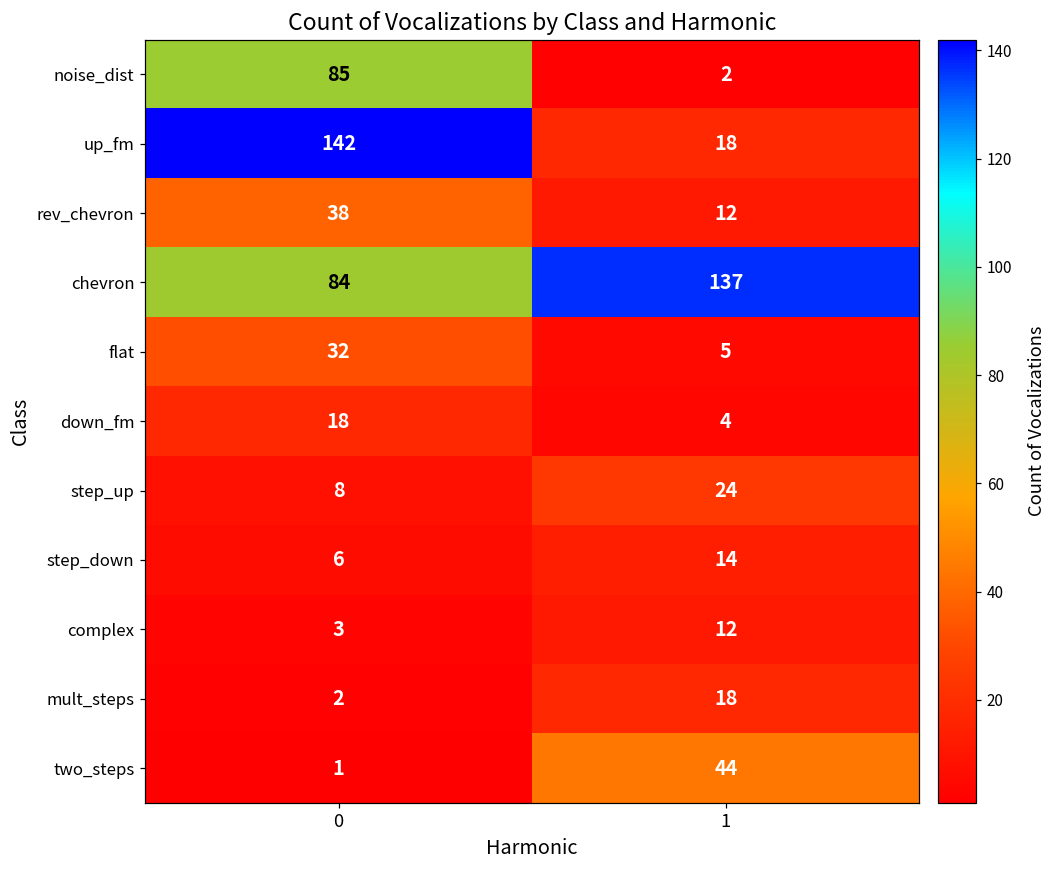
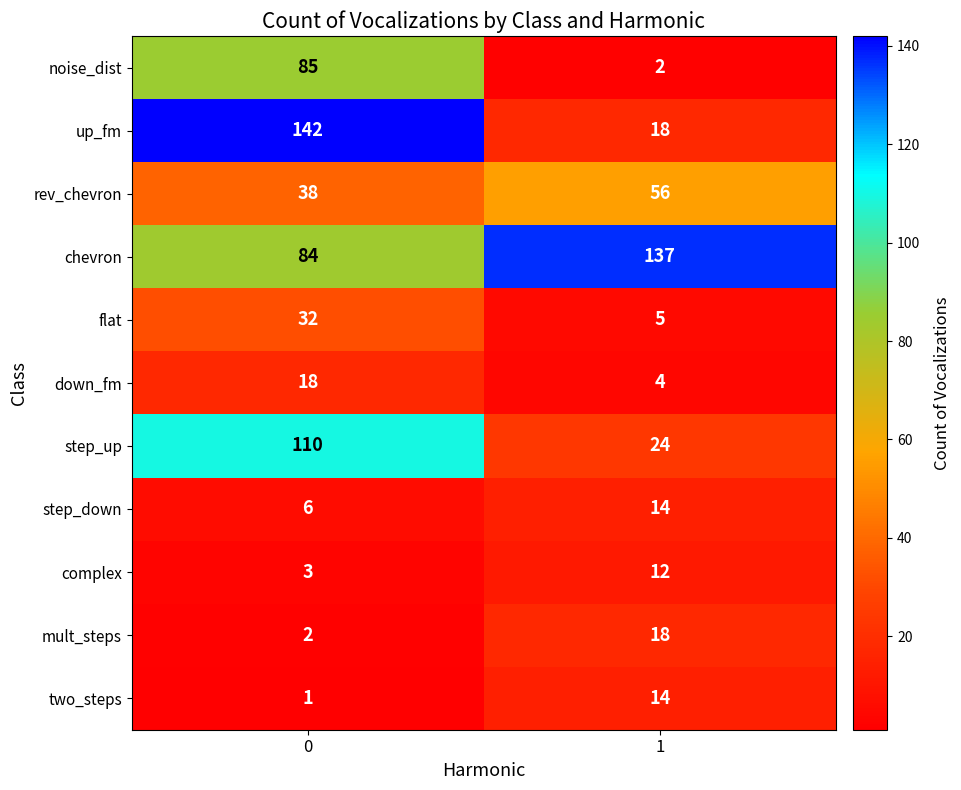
  {
    "noise_dist": {
      "0": 85,
      "1": 2
    },
    "up_fm": {
      "0": 142,
      "1": 18
    },
    "rev_chevron": {
      "0": 38,
-     "1": 12
+     "1": 56
    },
    "chevron": {
      "0": 84,
      "1": 137
    },
    "flat": {
      "0": 32,
      "1": 5
    },
    "down_fm": {
      "0": 18,
      "1": 4
    },
    "step_up": {
-     "0": 8,
+     "0": 110,
      "1": 24
    },
    "step_down": {
      "0": 6,
      "1": 14
    },
    "complex": {
      "0": 3,
      "1": 12
    },
    "mult_steps": {
      "0": 2,
      "1": 18
    },
    "two_steps": {
      "0": 1,
-     "1": 44
+     "1": 14
    }
  }
